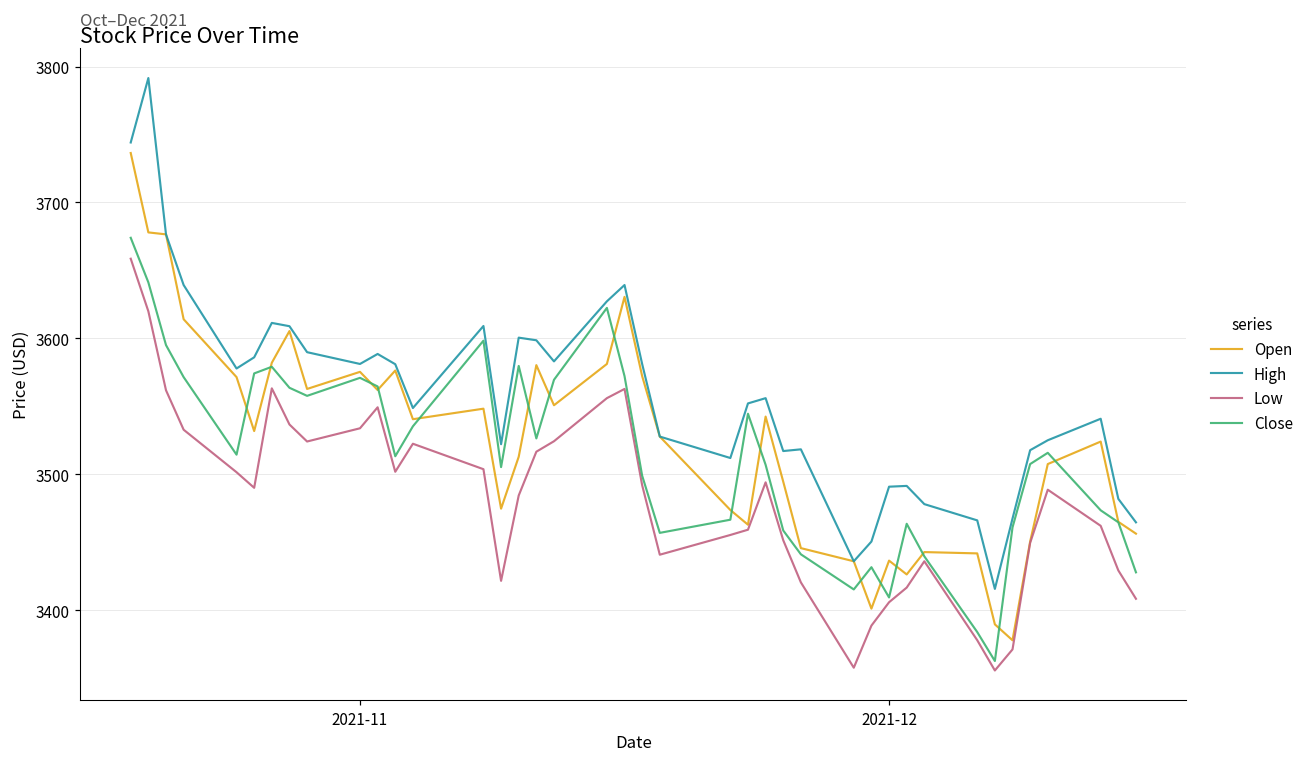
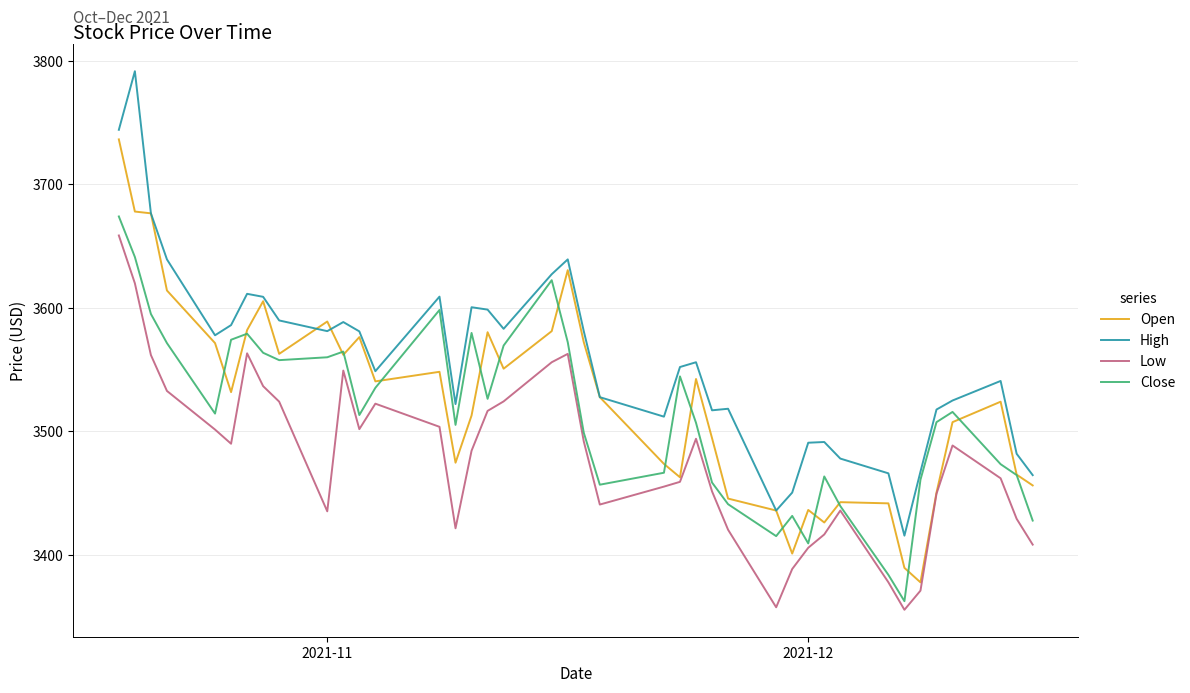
  {
    "Open": {
-     "2021-11": 3575,
+     "2021-11": 3589,
      "2021-12": 3436
    },
    "High": {
      "2021-11": 3581,
      "2021-12": 3491
    },
    "Low": {
-     "2021-11": 3534,
+     "2021-11": 3435,
      "2021-12": 3406
    },
    "Close": {
-     "2021-11": 3571,
+     "2021-11": 3560,
      "2021-12": 3409
    }
  }
